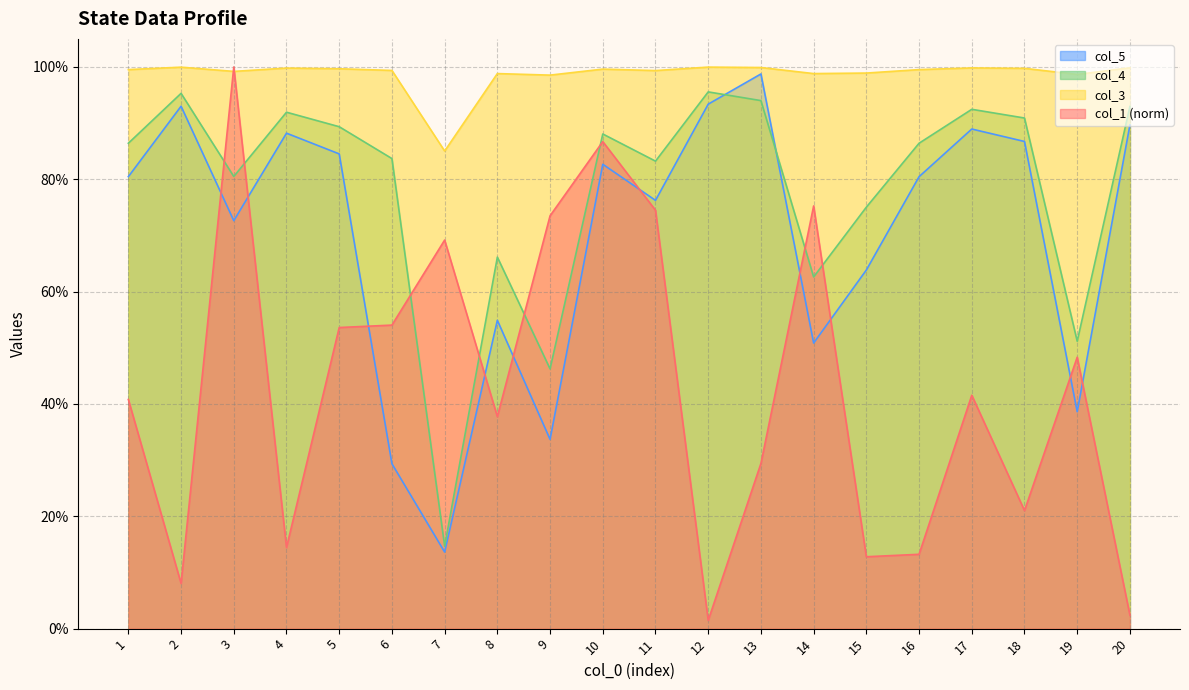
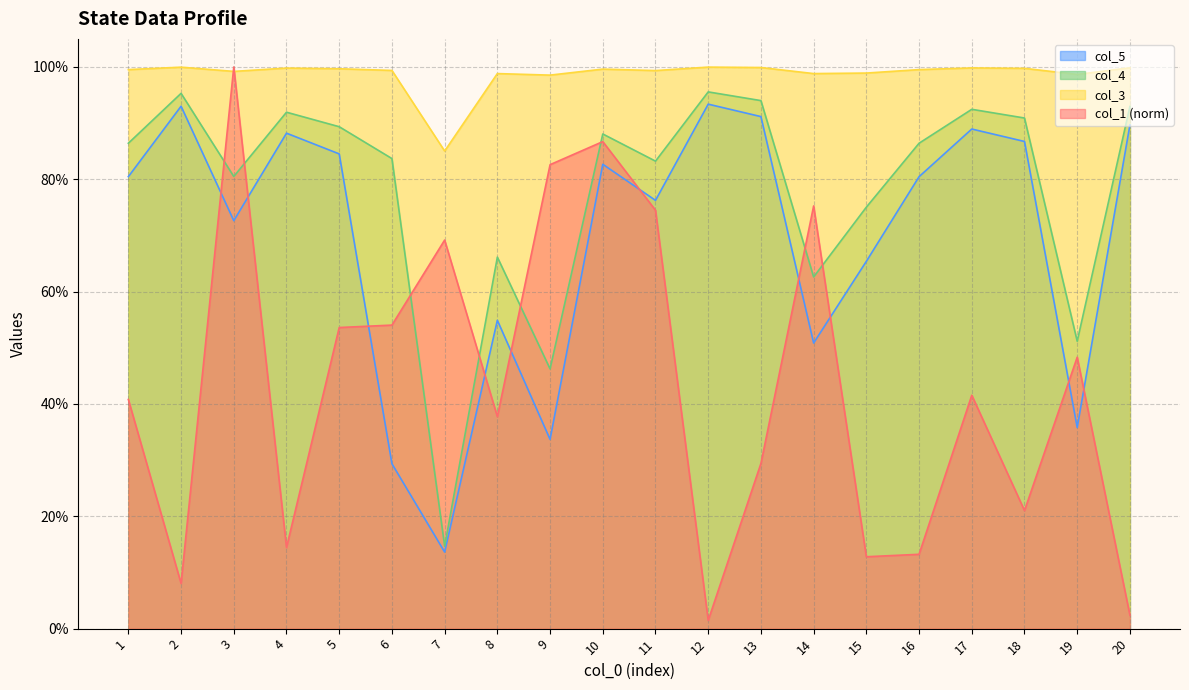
  {
    "col_5": {
      "1": "80%",
      "2": "93%",
      "3": "73%",
      "4": "88%",
      "5": "85%",
      "6": "29%",
      "7": "14%",
      "8": "55%",
      "9": "34%",
      "10": "83%",
      "11": "76%",
      "12": "93%",
-     "13": "99%",
+     "13": "91%",
      "14": "51%",
-     "15": "64%",
+     "15": "65%",
      "16": "80%",
      "17": "89%",
      "18": "87%",
-     "19": "39%"
+     "19": "36%"
    },
    "col_4": {
      "1": "86%",
      "2": "95%",
      "3": "81%",
      "4": "92%",
      "5": "89%",
      "6": "84%",
      "7": "15%",
      "8": "66%",
      "9": "46%",
      "10": "88%",
      "11": "83%",
      "12": "96%",
      "13": "94%",
      "14": "63%",
      "15": "75%",
      "16": "86%",
      "17": "92%",
      "18": "91%",
      "19": "51%"
    },
    "col_3": {
      "1": "100%",
      "2": "100%",
      "3": "99%",
      "4": "100%",
      "5": "100%",
      "6": "99%",
      "7": "85%",
      "8": "99%",
      "9": "99%",
      "10": "100%",
      "11": "99%",
      "12": "100%",
      "13": "100%",
      "14": "99%",
      "15": "99%",
      "16": "100%",
      "17": "100%",
      "18": "100%"
    },
    "col_1 (norm)": {
      "1": "41%",
      "2": "8%",
      "3": "100%",
      "4": "14%",
      "5": "54%",
      "6": "54%",
      "7": "69%",
      "8": "38%",
-     "9": "74%",
+     "9": "83%",
      "10": "87%",
      "11": "74%",
      "12": "1%",
      "13": "29%",
      "14": "75%",
      "15": "13%",
      "16": "13%",
      "17": "42%",
      "18": "21%",
      "19": "48%",
      "20": "2%"
    }
  }
